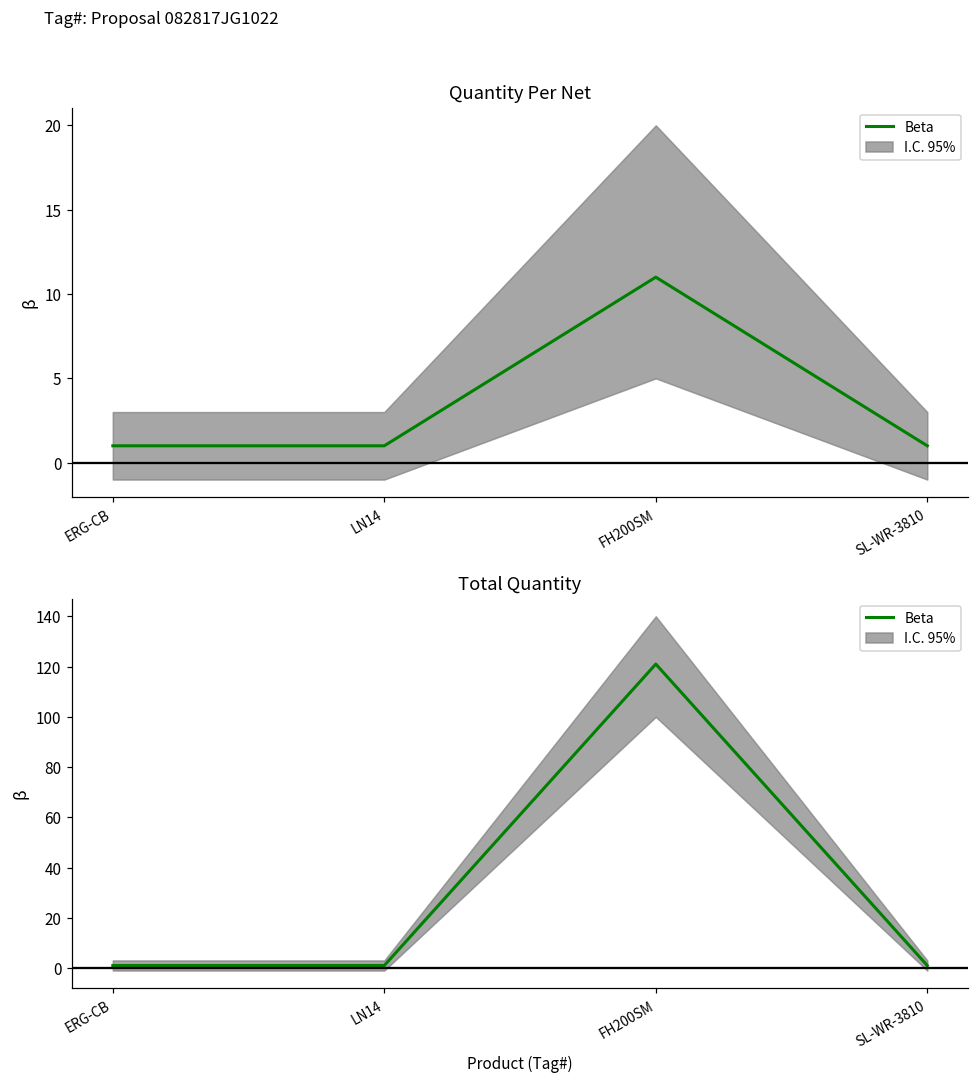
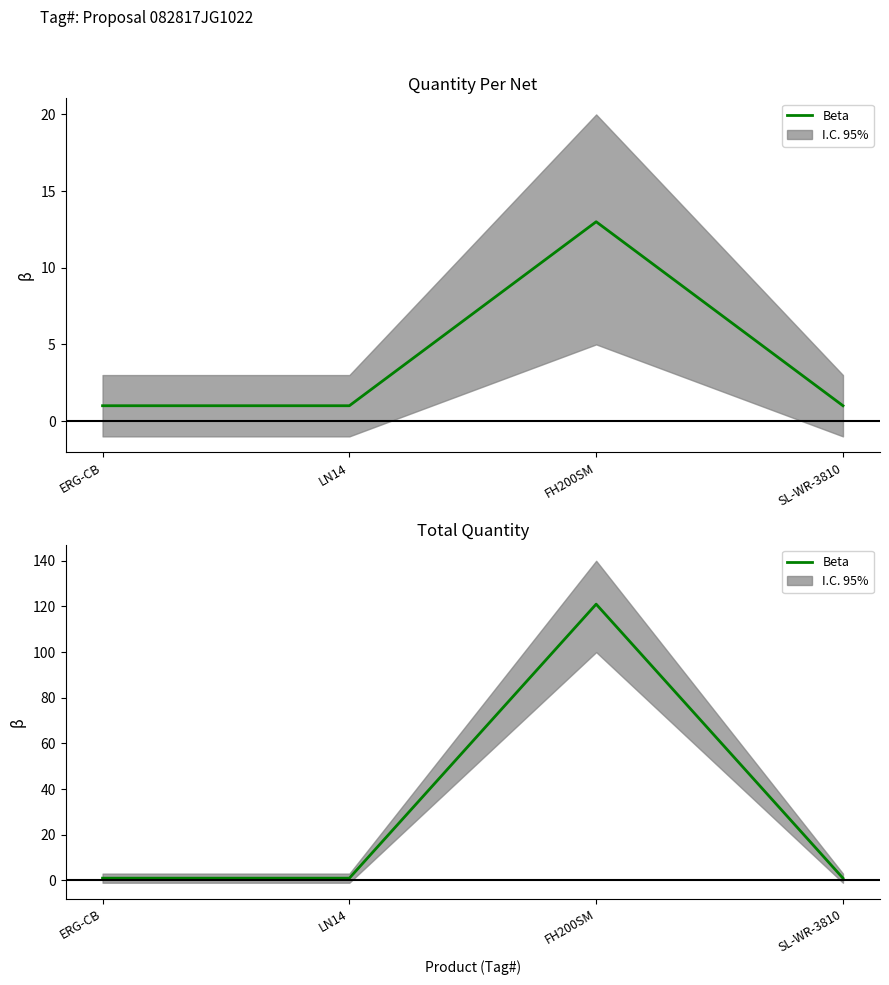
  {
    "Quantity Per Net": {
      "Beta": {
        "ERG-CB": 1,
        "LN14": 1,
-       "FH200SM": 11,
+       "FH200SM": 13,
        "SL-WR-3810": 1
      }
    },
    "Total Quantity": {
      "Beta": {
        "ERG-CB": 1,
        "LN14": 1,
        "FH200SM": 121,
        "SL-WR-3810": 1
      }
    }
  }
